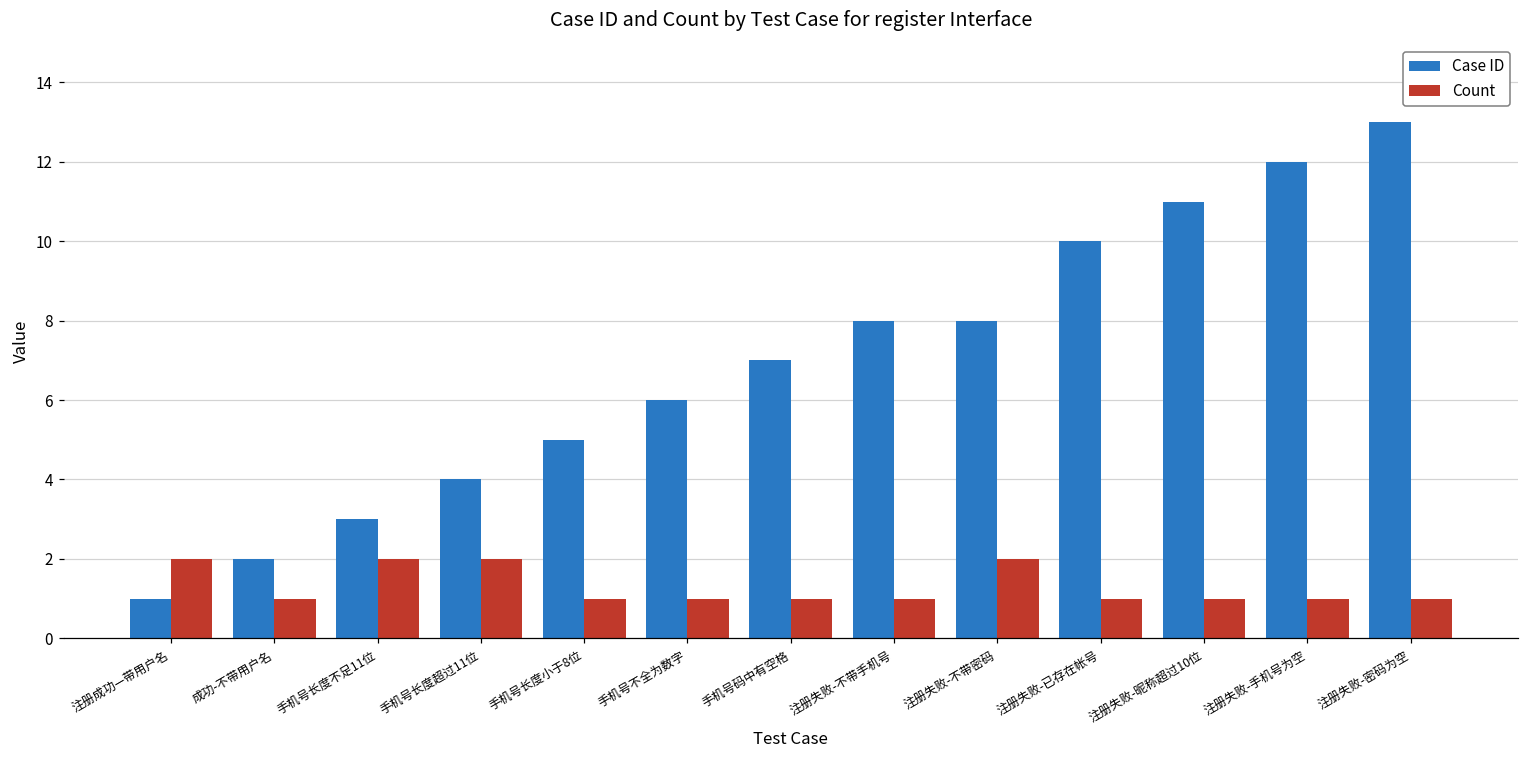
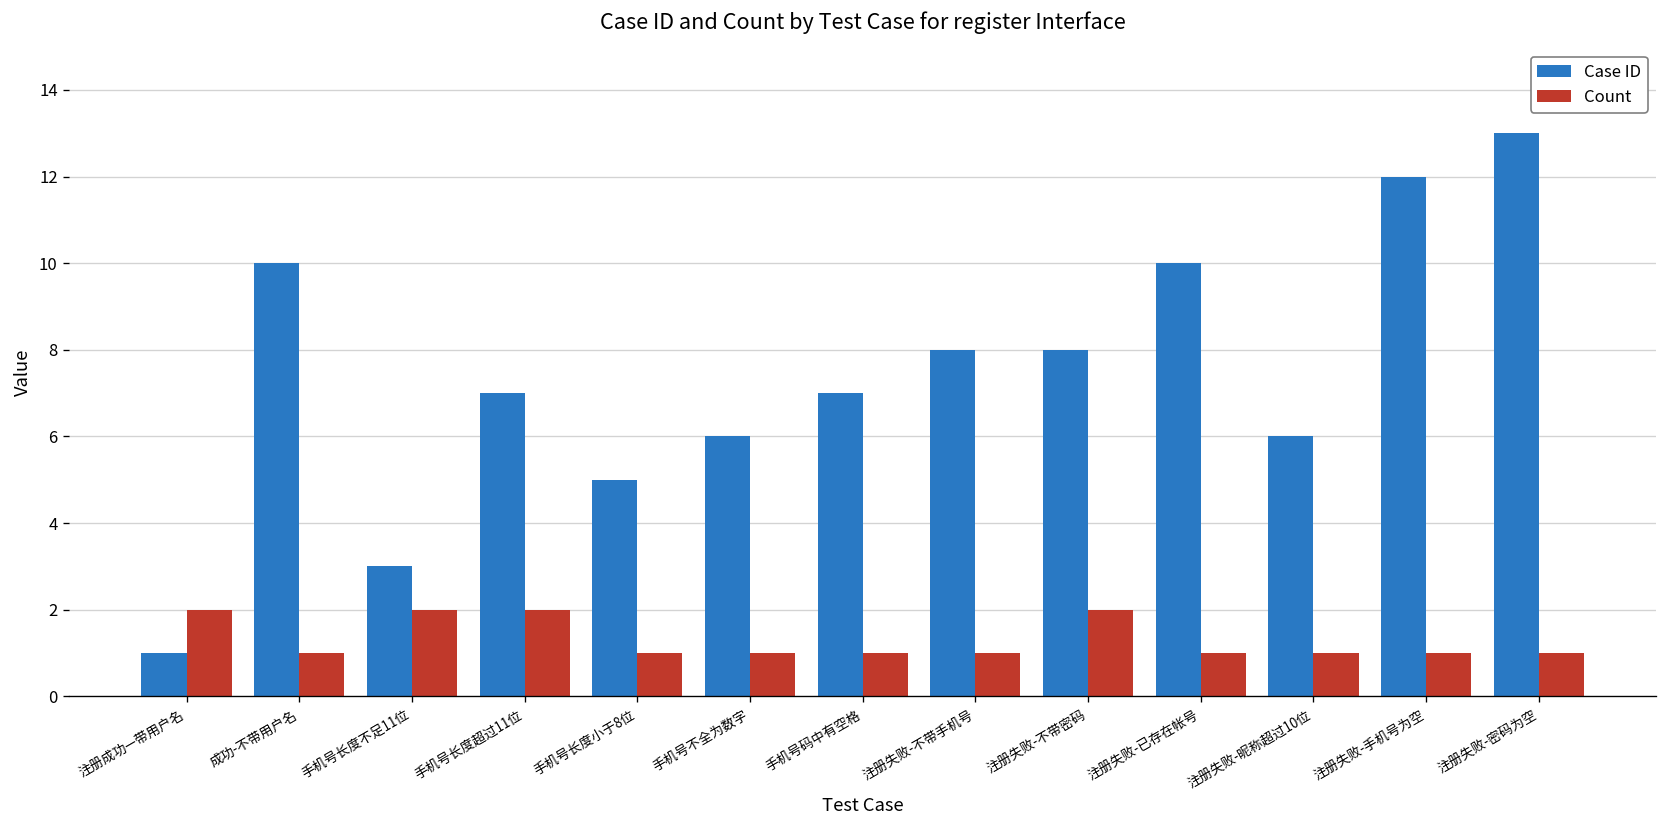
  {
    "Case ID": {
      "注册成功—带用户名": 1,
-     "成功-不带用户名": 2,
+     "成功-不带用户名": 10,
      "手机号长度不足11位": 3,
-     "手机号长度超过11位": 4,
+     "手机号长度超过11位": 7,
      "手机号长度小于8位": 5,
      "手机号不全为数字": 6,
      "手机号码中有空格": 7,
      "注册失败-不带手机号": 8,
      "注册失败-不带密码": 8,
      "注册失败-已存在帐号": 10,
-     "注册失败-昵称超过10位": 11,
+     "注册失败-昵称超过10位": 6,
      "注册失败-手机号为空": 12,
      "注册失败-密码为空": 13
    },
    "Count": {
      "注册成功—带用户名": 2,
      "成功-不带用户名": 1,
      "手机号长度不足11位": 2,
      "手机号长度超过11位": 2,
      "手机号长度小于8位": 1,
      "手机号不全为数字": 1,
      "手机号码中有空格": 1,
      "注册失败-不带手机号": 1,
      "注册失败-不带密码": 2,
      "注册失败-已存在帐号": 1,
      "注册失败-昵称超过10位": 1,
      "注册失败-手机号为空": 1,
      "注册失败-密码为空": 1
    }
  }
